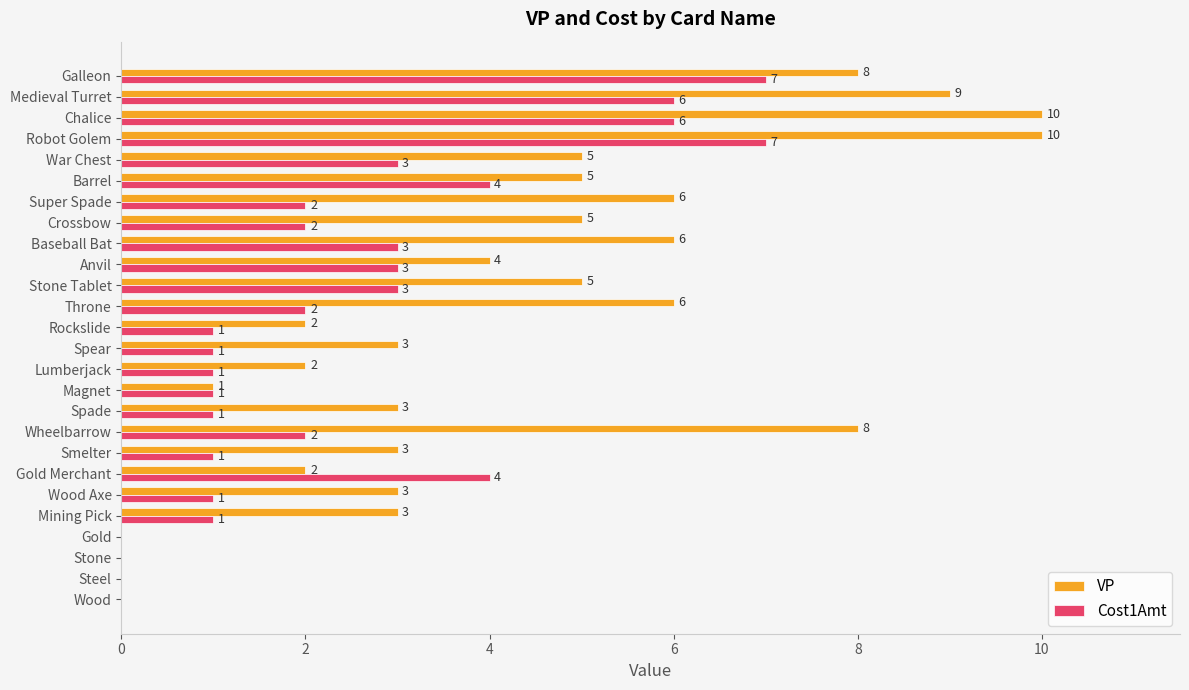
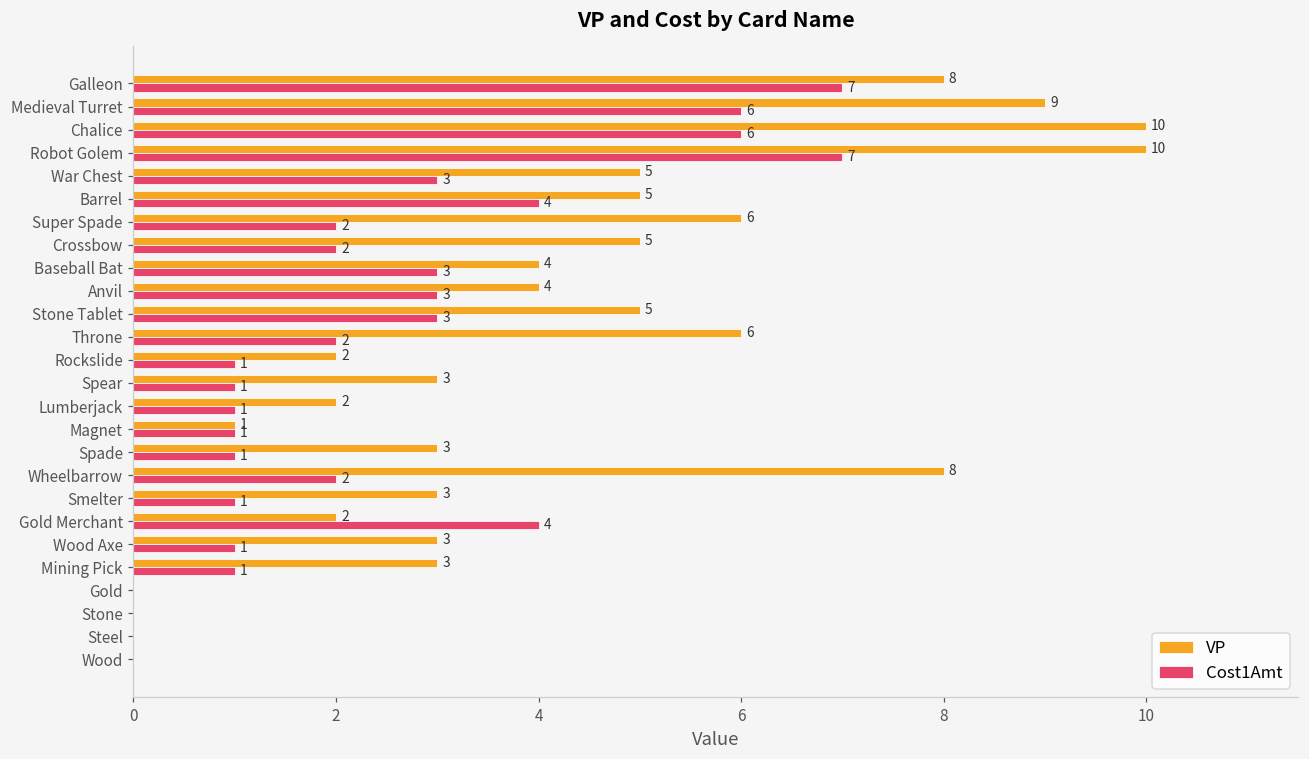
  {
    "VP": {
      "Galleon": 8,
      "Medieval Turret": 9,
      "Chalice": 10,
      "Robot Golem": 10,
      "War Chest": 5,
      "Barrel": 5,
      "Super Spade": 6,
      "Crossbow": 5,
-     "Baseball Bat": 6,
+     "Baseball Bat": 4,
      "Anvil": 4,
      "Stone Tablet": 5,
      "Throne": 6,
      "Rockslide": 2,
      "Spear": 3,
      "Lumberjack": 2,
      "Spade": 3,
      "Wheelbarrow": 8,
      "Smelter": 3,
      "Gold Merchant": 2,
      "Wood Axe": 3,
      "Mining Pick": 3
    },
    "Cost1Amt": {
      "Galleon": 7,
      "Medieval Turret": 6,
      "Chalice": 6,
      "Robot Golem": 7,
      "War Chest": 3,
      "Barrel": 4,
      "Super Spade": 2,
      "Crossbow": 2,
      "Baseball Bat": 3,
      "Anvil": 3,
      "Stone Tablet": 3,
      "Throne": 2,
      "Rockslide": 1,
      "Spear": 1,
      "Lumberjack": 1,
      "Spade": 1,
      "Wheelbarrow": 2,
      "Smelter": 1,
      "Gold Merchant": 4,
      "Wood Axe": 1,
      "Mining Pick": 1
    }
  }
